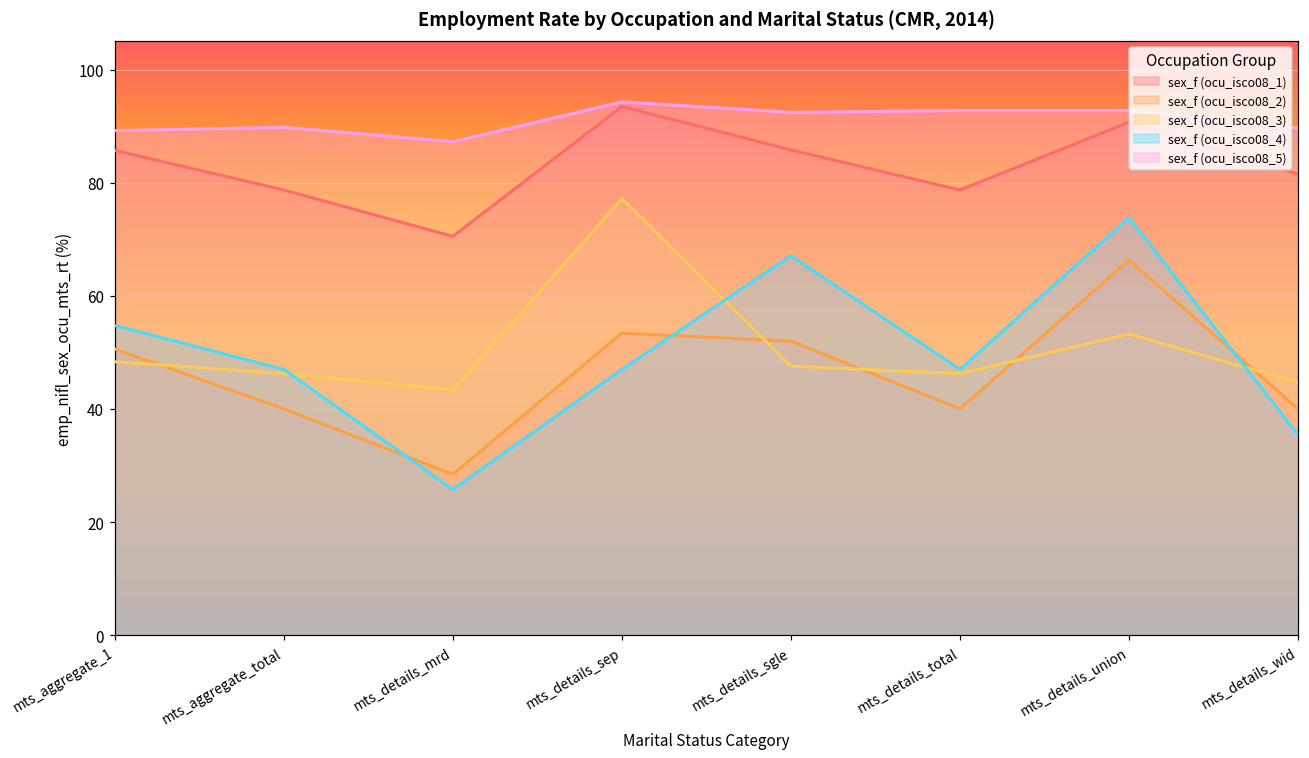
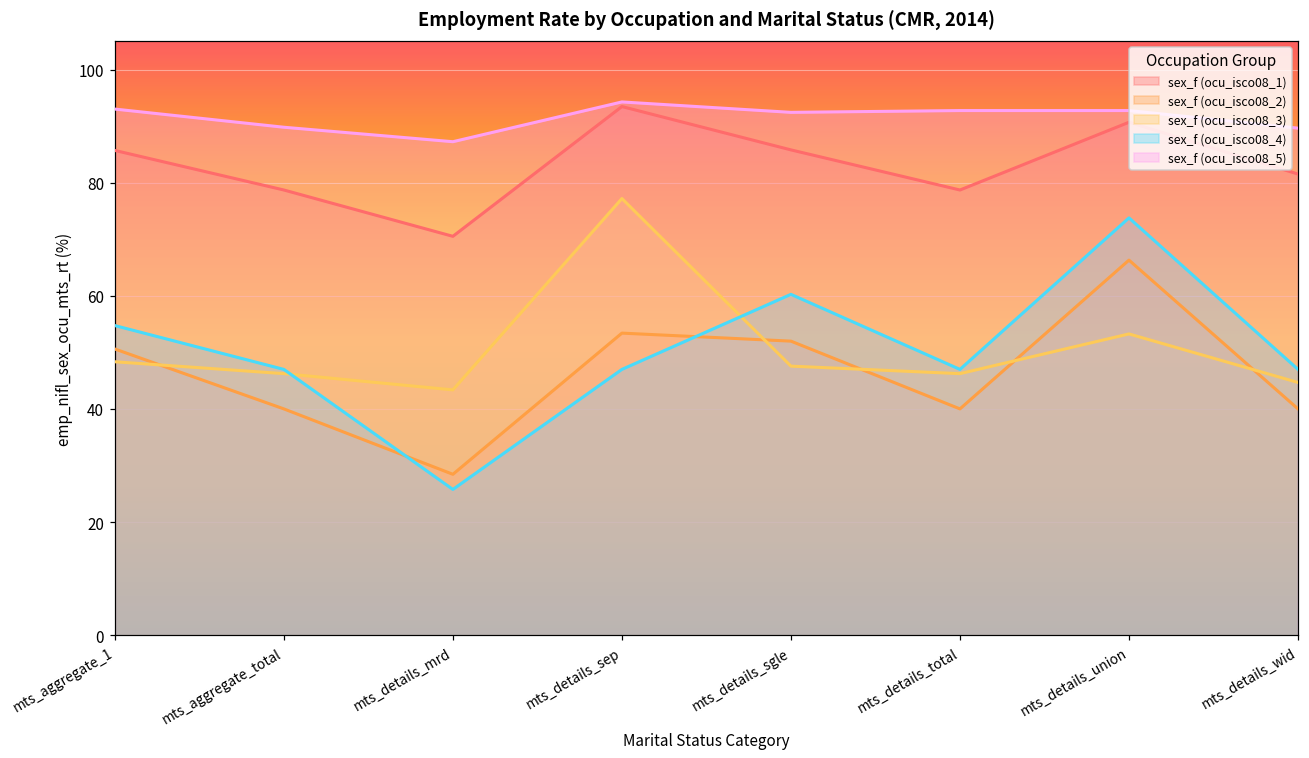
  {
    "sex_f (ocu_isco08_4)": {
      "mts_aggregate_1": 55,
      "mts_aggregate_total": 47,
      "mts_details_mrd": 26,
      "mts_details_sep": 47,
-     "mts_details_sgle": 67,
+     "mts_details_sgle": 60,
      "mts_details_total": 47,
      "mts_details_union": 74,
-     "mts_details_wid": 35
+     "mts_details_wid": 47
    },
    "sex_f (ocu_isco08_5)": {
-     "mts_aggregate_1": 89,
+     "mts_aggregate_1": 93,
      "mts_aggregate_total": 90,
      "mts_details_mrd": 87,
      "mts_details_sep": 94,
      "mts_details_sgle": 92,
      "mts_details_total": 93,
      "mts_details_union": 93,
      "mts_details_wid": 90
    }
  }
